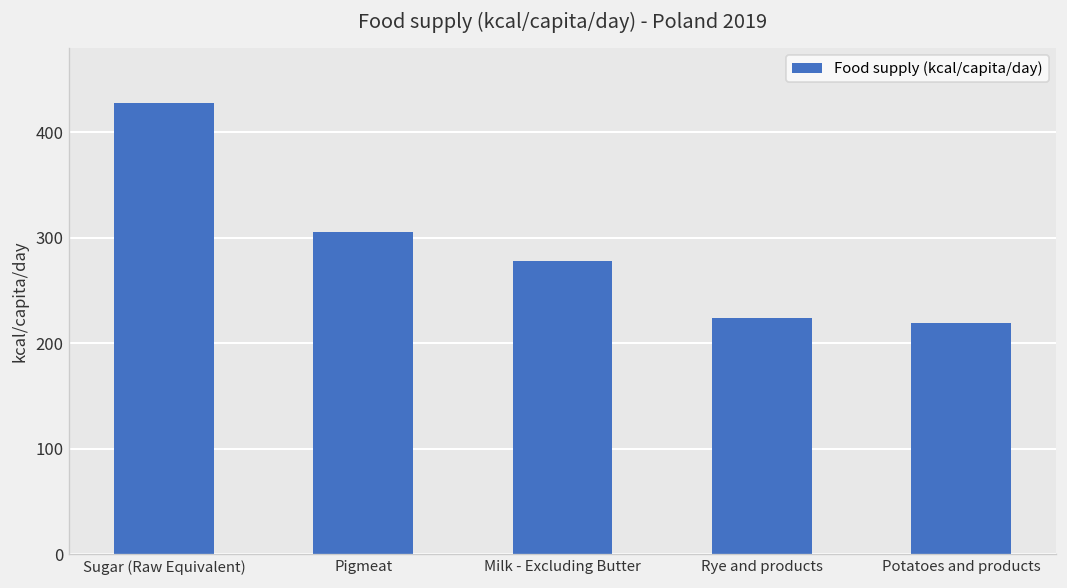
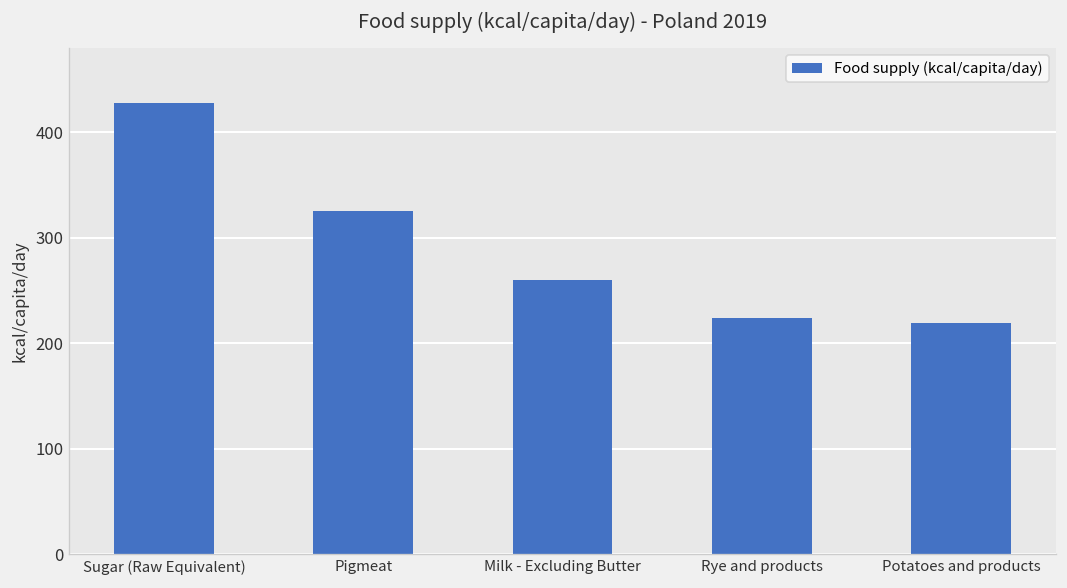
  {
    "Sugar (Raw Equivalent)": 430,
-   "Pigmeat": 310,
-   "Milk - Excluding Butter": 280,
+   "Pigmeat": 330,
+   "Milk - Excluding Butter": 260,
    "Rye and products": 220,
    "Potatoes and products": 220
  }
